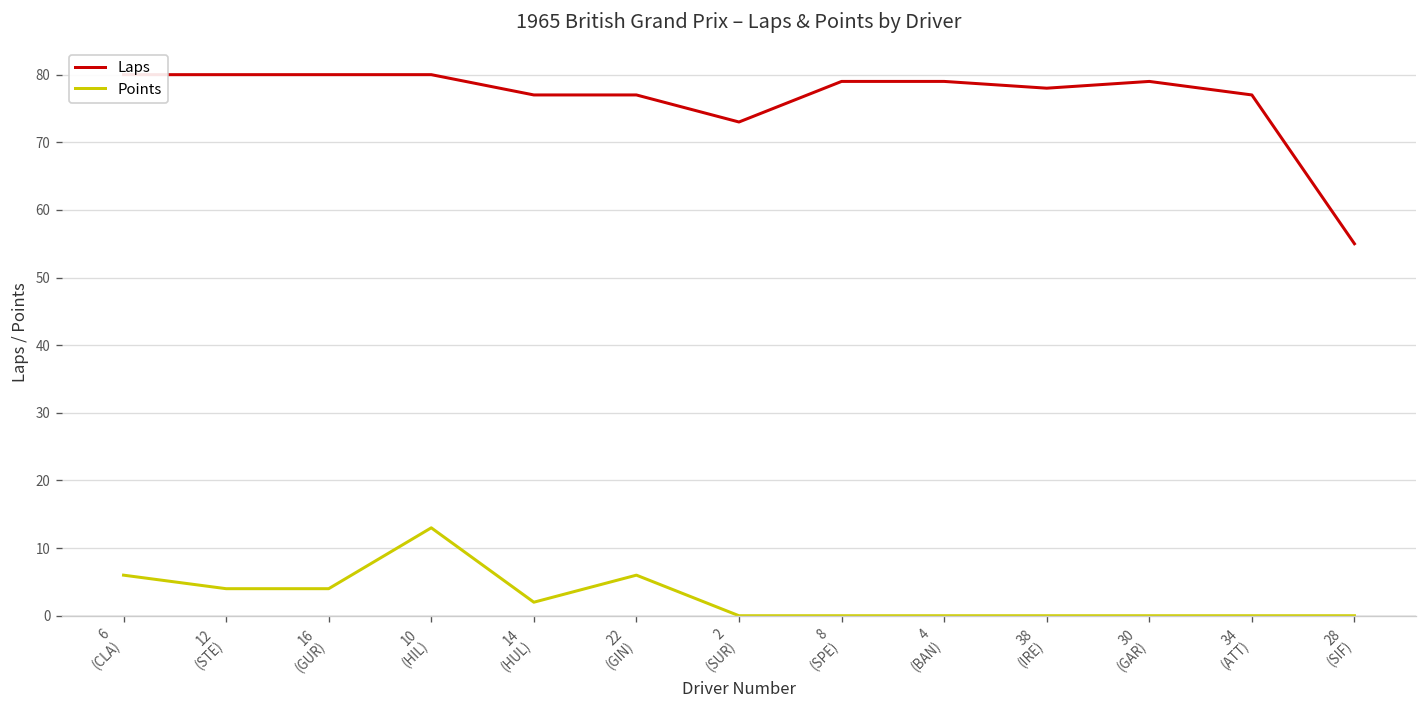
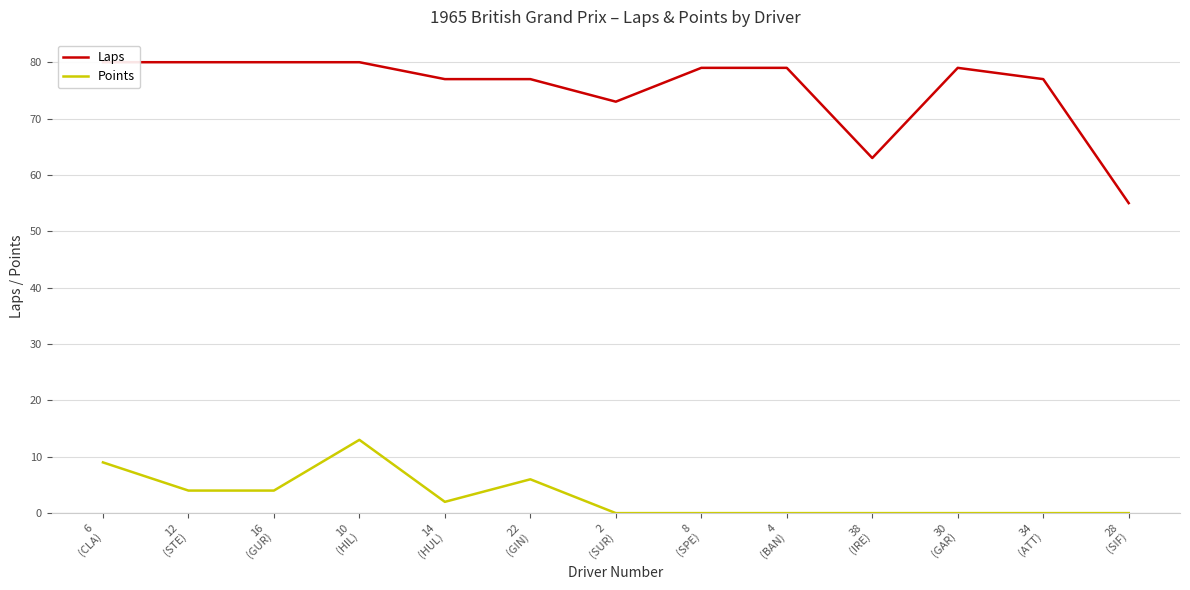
  {
    "Laps": {
      "12 (STE)": 80,
      "16 (GUR)": 80,
      "10 (HIL)": 80,
      "14 (HUL)": 77,
      "22 (GIN)": 77,
      "2 (SUR)": 73,
      "8 (SPE)": 79,
      "4 (BAN)": 79,
-     "38 (IRE)": 78,
+     "38 (IRE)": 63,
      "30 (GAR)": 79,
      "34 (ATT)": 77,
      "28 (SIF)": 55
    },
    "Points": {
-     "6 (CLA)": 6,
+     "6 (CLA)": 9,
      "12 (STE)": 4,
      "16 (GUR)": 4,
      "10 (HIL)": 13,
      "14 (HUL)": 2,
      "22 (GIN)": 6,
      "2 (SUR)": 0,
      "8 (SPE)": 0,
      "4 (BAN)": 0,
      "38 (IRE)": 0,
      "30 (GAR)": 0,
      "34 (ATT)": 0,
      "28 (SIF)": 0
    }
  }
